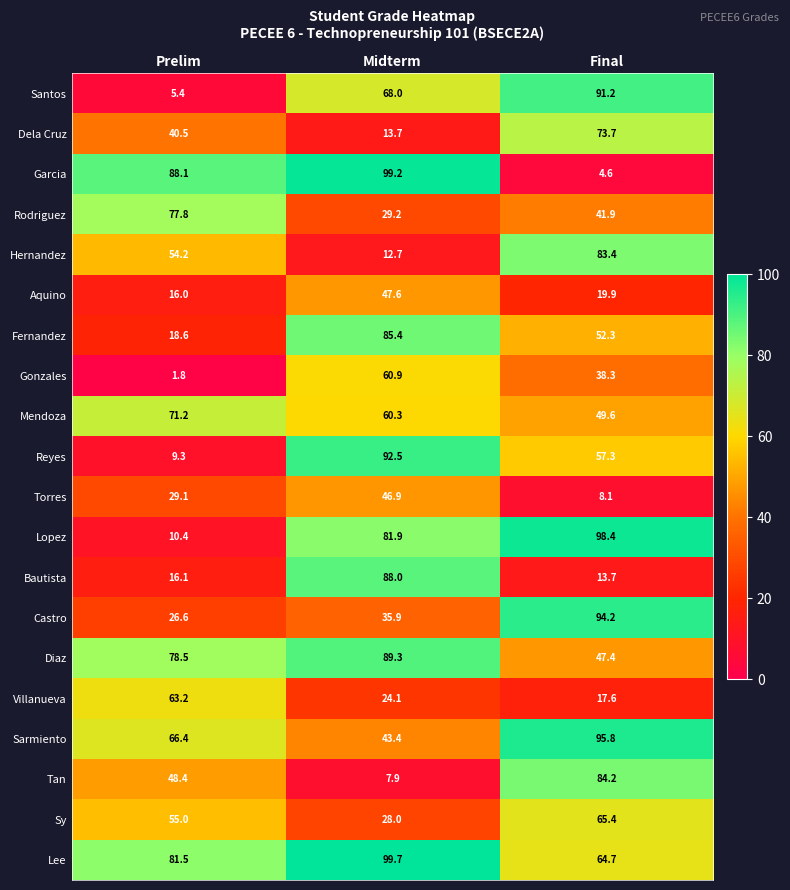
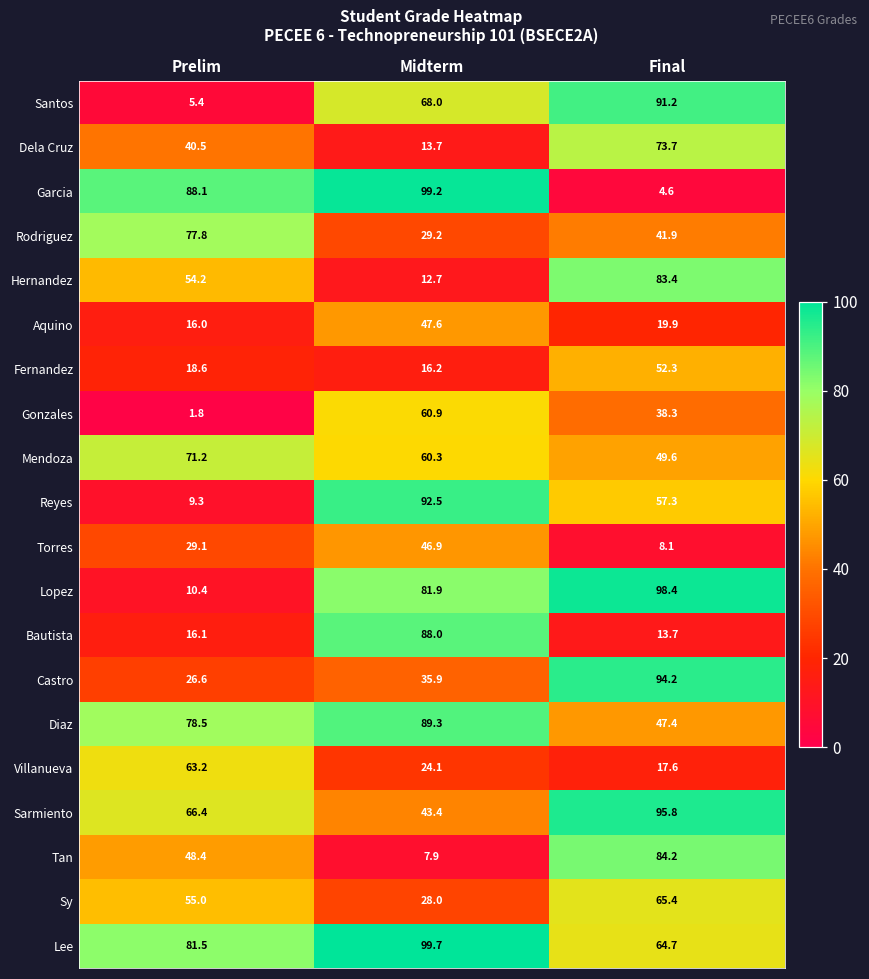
  {
    "Santos": {
      "Prelim": 5.4,
      "Midterm": 68.0,
      "Final": 91.2
    },
    "Dela Cruz": {
      "Prelim": 40.5,
      "Midterm": 13.7,
      "Final": 73.7
    },
    "Garcia": {
      "Prelim": 88.1,
      "Midterm": 99.2,
      "Final": 4.6
    },
    "Rodriguez": {
      "Prelim": 77.8,
      "Midterm": 29.2,
      "Final": 41.9
    },
    "Hernandez": {
      "Prelim": 54.2,
      "Midterm": 12.7,
      "Final": 83.4
    },
    "Aquino": {
      "Prelim": 16.0,
      "Midterm": 47.6,
      "Final": 19.9
    },
    "Fernandez": {
      "Prelim": 18.6,
-     "Midterm": 85.4,
+     "Midterm": 16.2,
      "Final": 52.3
    },
    "Gonzales": {
      "Prelim": 1.8,
      "Midterm": 60.9,
      "Final": 38.3
    },
    "Mendoza": {
      "Prelim": 71.2,
      "Midterm": 60.3,
      "Final": 49.6
    },
    "Reyes": {
      "Prelim": 9.3,
      "Midterm": 92.5,
      "Final": 57.3
    },
    "Torres": {
      "Prelim": 29.1,
      "Midterm": 46.9,
      "Final": 8.1
    },
    "Lopez": {
      "Prelim": 10.4,
      "Midterm": 81.9,
      "Final": 98.4
    },
    "Bautista": {
      "Prelim": 16.1,
      "Midterm": 88.0,
      "Final": 13.7
    },
    "Castro": {
      "Prelim": 26.6,
      "Midterm": 35.9,
      "Final": 94.2
    },
    "Diaz": {
      "Prelim": 78.5,
      "Midterm": 89.3,
      "Final": 47.4
    },
    "Villanueva": {
      "Prelim": 63.2,
      "Midterm": 24.1,
      "Final": 17.6
    },
    "Sarmiento": {
      "Prelim": 66.4,
      "Midterm": 43.4,
      "Final": 95.8
    },
    "Tan": {
      "Prelim": 48.4,
      "Midterm": 7.9,
      "Final": 84.2
    },
    "Sy": {
      "Prelim": 55.0,
      "Midterm": 28.0,
      "Final": 65.4
    },
    "Lee": {
      "Prelim": 81.5,
      "Midterm": 99.7,
      "Final": 64.7
    }
  }
